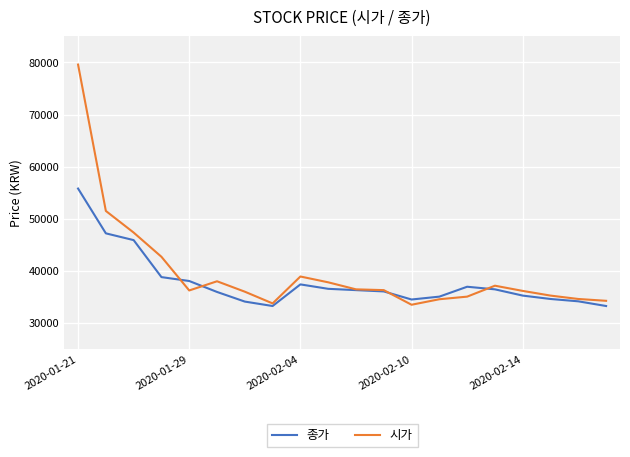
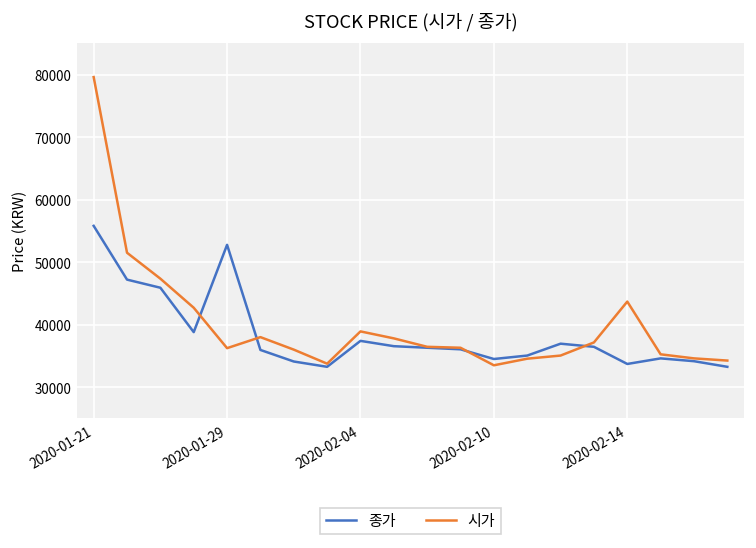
  {
    "종가": {
      "2020-01-21": 56000,
-     "2020-01-29": 38000,
+     "2020-01-29": 53000,
      "2020-02-04": 37000,
      "2020-02-10": 35000,
-     "2020-02-14": 35000
+     "2020-02-14": 34000
    },
    "시가": {
      "2020-01-21": 80000,
      "2020-01-29": 36000,
      "2020-02-04": 39000,
      "2020-02-10": 33000,
-     "2020-02-14": 36000
+     "2020-02-14": 44000
    }
  }
